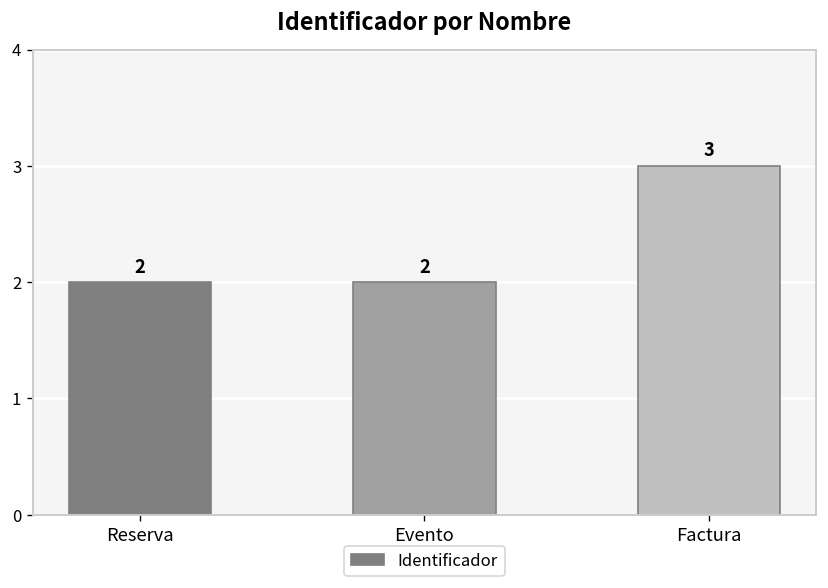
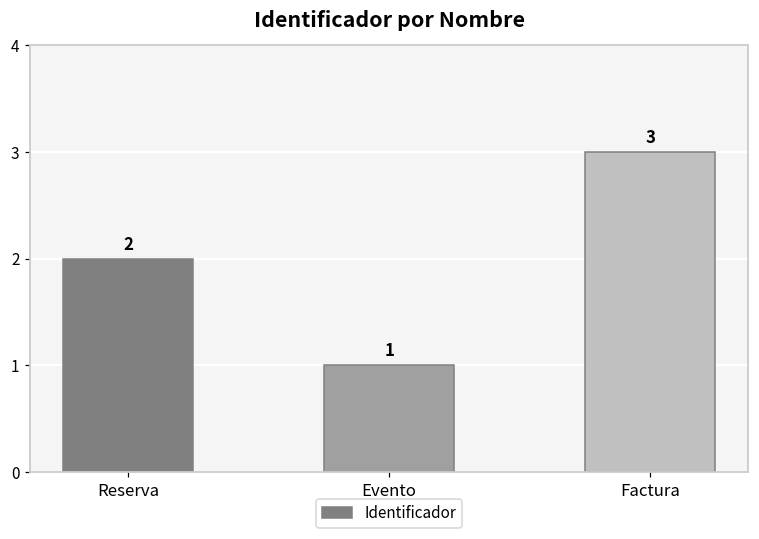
  {
    "Reserva": 2,
-   "Evento": 2,
+   "Evento": 1,
    "Factura": 3
  }
